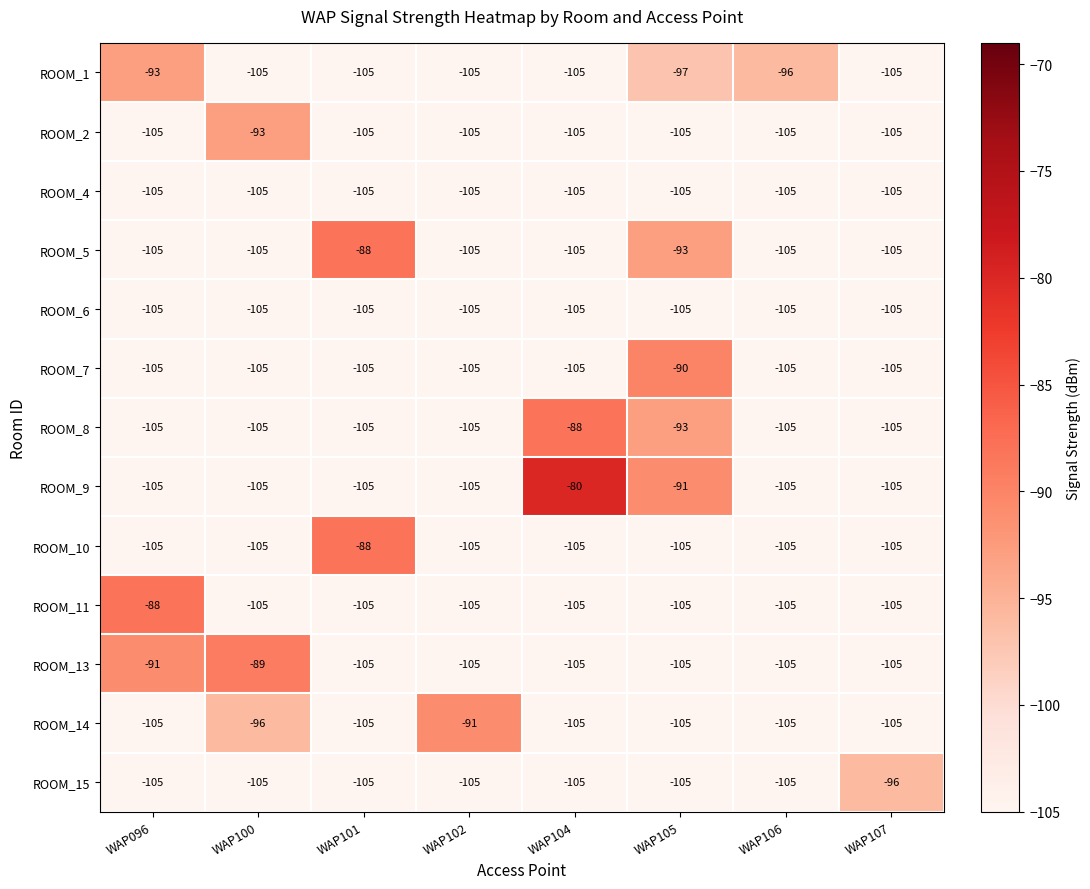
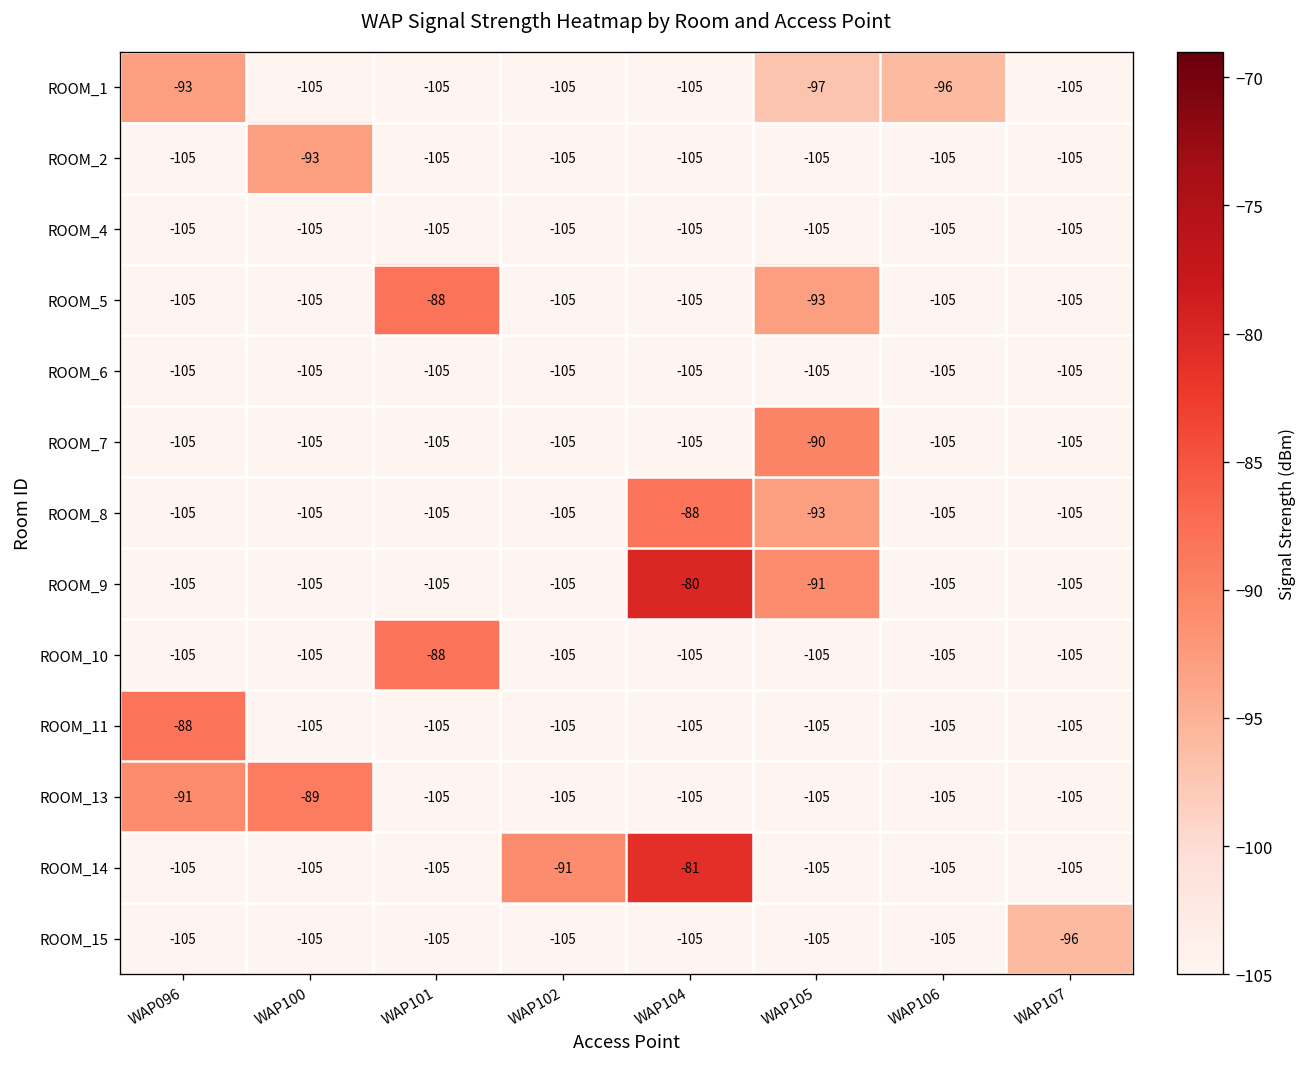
  {
    "ROOM_1": {
      "WAP096": -93,
      "WAP100": -105,
      "WAP101": -105,
      "WAP102": -105,
      "WAP104": -105,
      "WAP105": -97,
      "WAP106": -96,
      "WAP107": -105
    },
    "ROOM_2": {
      "WAP096": -105,
      "WAP100": -93,
      "WAP101": -105,
      "WAP102": -105,
      "WAP104": -105,
      "WAP105": -105,
      "WAP106": -105,
      "WAP107": -105
    },
    "ROOM_4": {
      "WAP096": -105,
      "WAP100": -105,
      "WAP101": -105,
      "WAP102": -105,
      "WAP104": -105,
      "WAP105": -105,
      "WAP106": -105,
      "WAP107": -105
    },
    "ROOM_5": {
      "WAP096": -105,
      "WAP100": -105,
      "WAP101": -88,
      "WAP102": -105,
      "WAP104": -105,
      "WAP105": -93,
      "WAP106": -105,
      "WAP107": -105
    },
    "ROOM_6": {
      "WAP096": -105,
      "WAP100": -105,
      "WAP101": -105,
      "WAP102": -105,
      "WAP104": -105,
      "WAP105": -105,
      "WAP106": -105,
      "WAP107": -105
    },
    "ROOM_7": {
      "WAP096": -105,
      "WAP100": -105,
      "WAP101": -105,
      "WAP102": -105,
      "WAP104": -105,
      "WAP105": -90,
      "WAP106": -105,
      "WAP107": -105
    },
    "ROOM_8": {
      "WAP096": -105,
      "WAP100": -105,
      "WAP101": -105,
      "WAP102": -105,
      "WAP104": -88,
      "WAP105": -93,
      "WAP106": -105,
      "WAP107": -105
    },
    "ROOM_9": {
      "WAP096": -105,
      "WAP100": -105,
      "WAP101": -105,
      "WAP102": -105,
      "WAP104": -80,
      "WAP105": -91,
      "WAP106": -105,
      "WAP107": -105
    },
    "ROOM_10": {
      "WAP096": -105,
      "WAP100": -105,
      "WAP101": -88,
      "WAP102": -105,
      "WAP104": -105,
      "WAP105": -105,
      "WAP106": -105,
      "WAP107": -105
    },
    "ROOM_11": {
      "WAP096": -88,
      "WAP100": -105,
      "WAP101": -105,
      "WAP102": -105,
      "WAP104": -105,
      "WAP105": -105,
      "WAP106": -105,
      "WAP107": -105
    },
    "ROOM_13": {
      "WAP096": -91,
      "WAP100": -89,
      "WAP101": -105,
      "WAP102": -105,
      "WAP104": -105,
      "WAP105": -105,
      "WAP106": -105,
      "WAP107": -105
    },
    "ROOM_14": {
      "WAP096": -105,
-     "WAP100": -96,
+     "WAP100": -105,
      "WAP101": -105,
      "WAP102": -91,
-     "WAP104": -105,
+     "WAP104": -81,
      "WAP105": -105,
      "WAP106": -105,
      "WAP107": -105
    },
    "ROOM_15": {
      "WAP096": -105,
      "WAP100": -105,
      "WAP101": -105,
      "WAP102": -105,
      "WAP104": -105,
      "WAP105": -105,
      "WAP106": -105,
      "WAP107": -96
    }
  }
